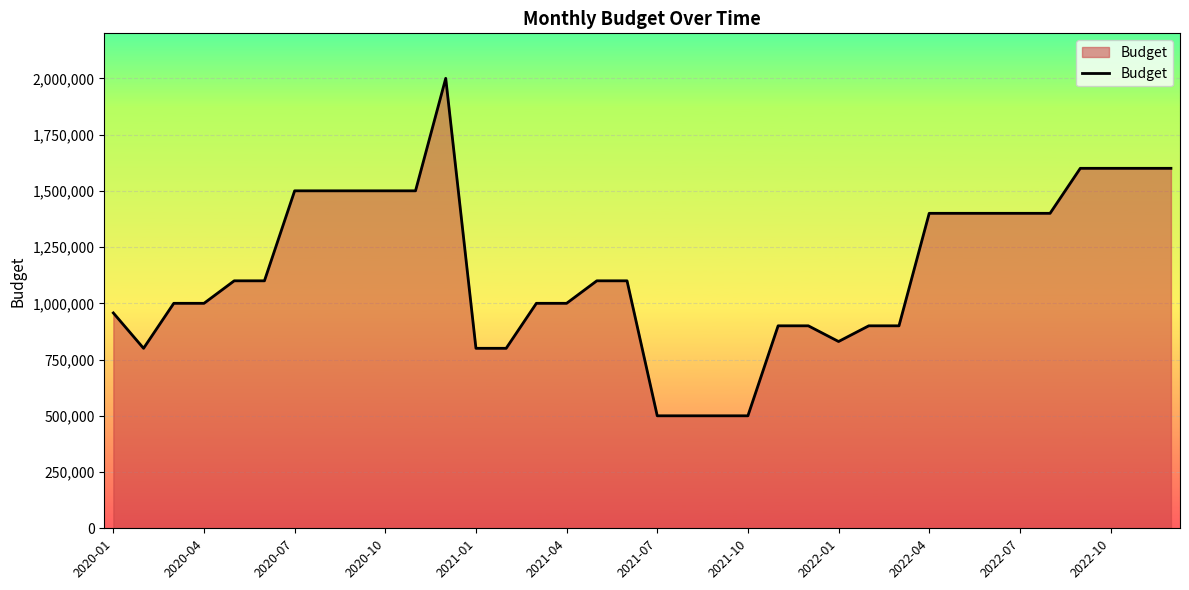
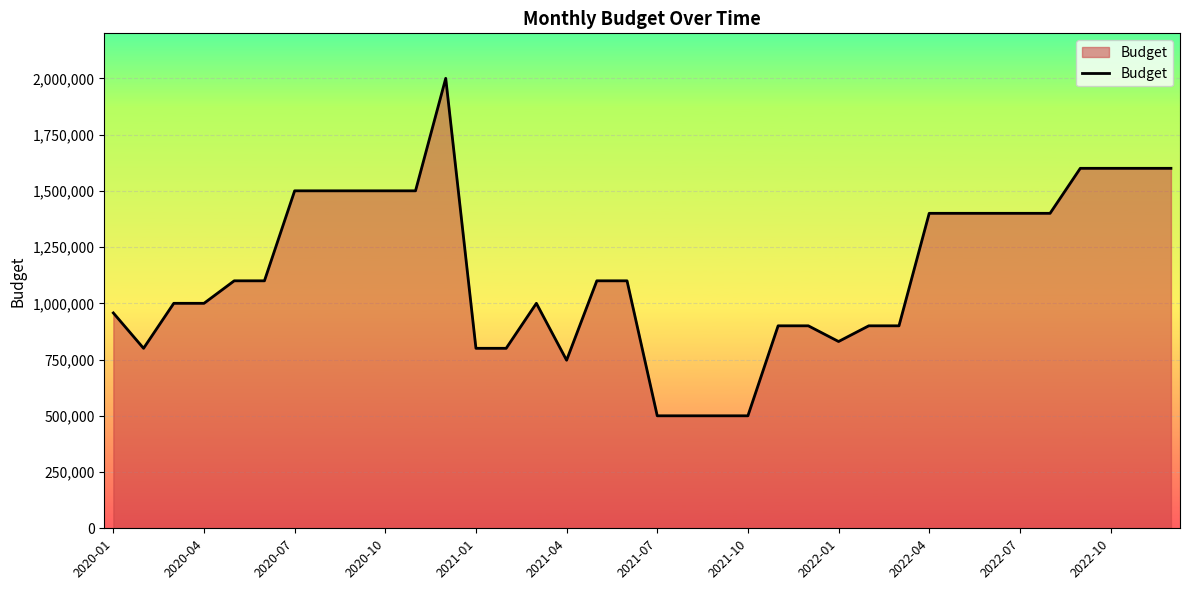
  {
    "2020-01": "960,000",
    "2020-04": "1,000,000",
    "2020-07": "1,500,000",
    "2020-10": "1,500,000",
    "2021-01": "800,000",
-   "2021-04": "1,000,000",
+   "2021-04": "750,000",
    "2021-07": "500,000",
    "2021-10": "500,000",
    "2022-01": "830,000",
    "2022-04": "1,400,000",
    "2022-07": "1,400,000",
    "2022-10": "1,600,000"
  }
